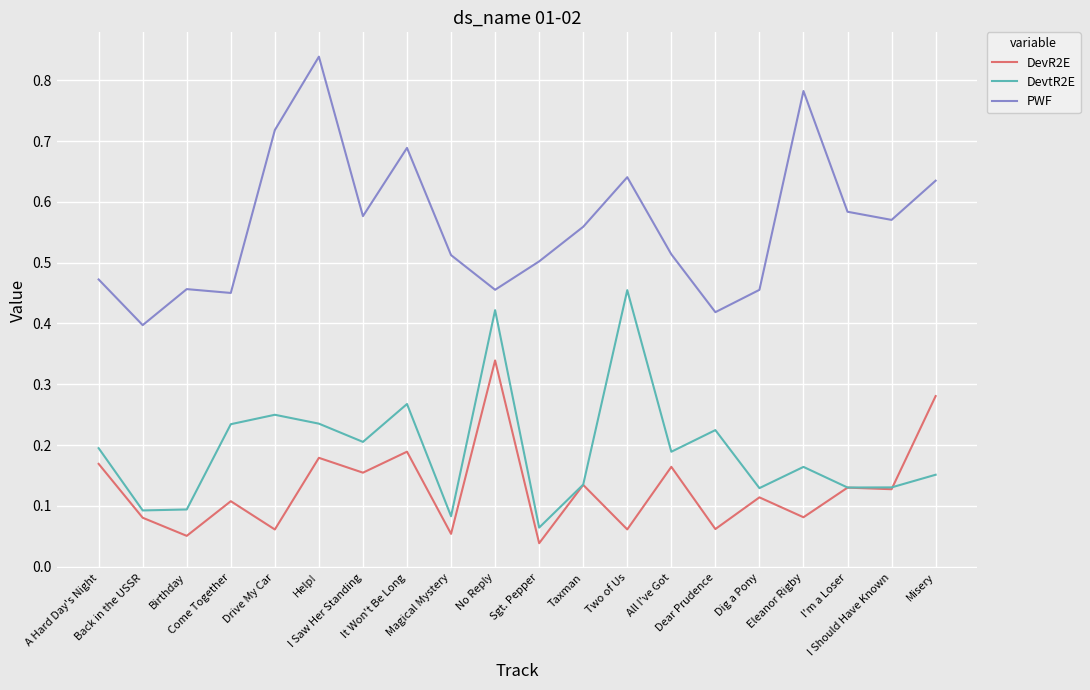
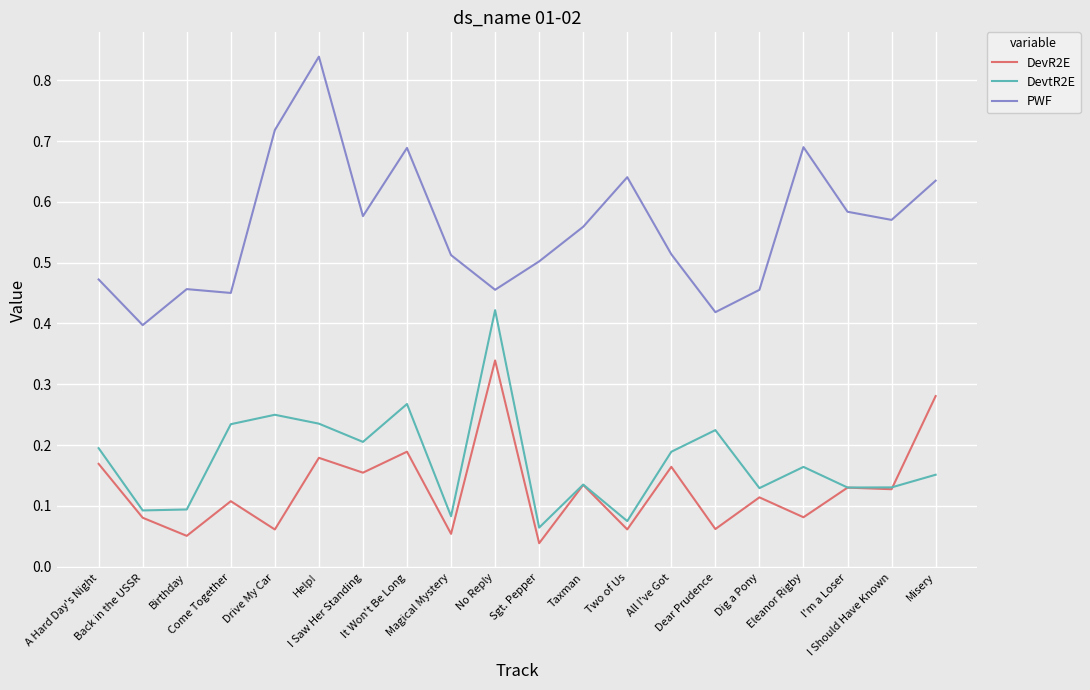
  {
    "DevR2E": {
      "A Hard Day's Night": 0.17,
      "Back in the USSR": 0.08,
      "Birthday": 0.05,
      "Come Together": 0.11,
      "Drive My Car": 0.06,
      "Help!": 0.18,
      "I Saw Her Standing": 0.15,
      "It Won't Be Long": 0.19,
      "Magical Mystery": 0.05,
      "No Reply": 0.34,
      "Sgt. Pepper": 0.04,
      "Two of Us": 0.06,
      "All I've Got": 0.16,
      "Dear Prudence": 0.06,
      "Dig a Pony": 0.11,
      "Eleanor Rigby": 0.08,
      "Misery": 0.28
    },
    "DevtR2E": {
      "A Hard Day's Night": 0.20,
      "Back in the USSR": 0.09,
      "Birthday": 0.09,
      "Come Together": 0.23,
      "Drive My Car": 0.25,
      "Help!": 0.24,
      "I Saw Her Standing": 0.21,
      "It Won't Be Long": 0.27,
      "Magical Mystery": 0.08,
      "No Reply": 0.42,
      "Sgt. Pepper": 0.06,
-     "Two of Us": 0.45,
+     "Two of Us": 0.08,
      "All I've Got": 0.19,
      "Dear Prudence": 0.22,
      "Dig a Pony": 0.13,
      "Eleanor Rigby": 0.16,
      "Misery": 0.15
    },
    "PWF": {
      "A Hard Day's Night": 0.47,
      "Back in the USSR": 0.40,
      "Birthday": 0.46,
      "Come Together": 0.45,
      "Drive My Car": 0.72,
      "Help!": 0.84,
      "I Saw Her Standing": 0.58,
      "It Won't Be Long": 0.69,
      "Magical Mystery": 0.51,
      "No Reply": 0.46,
      "Sgt. Pepper": 0.50,
      "Taxman": 0.56,
      "Two of Us": 0.64,
      "All I've Got": 0.51,
      "Dear Prudence": 0.42,
      "Dig a Pony": 0.46,
-     "Eleanor Rigby": 0.78,
+     "Eleanor Rigby": 0.69,
      "I'm a Loser": 0.58,
      "I Should Have Known": 0.57,
      "Misery": 0.63
    }
  }
